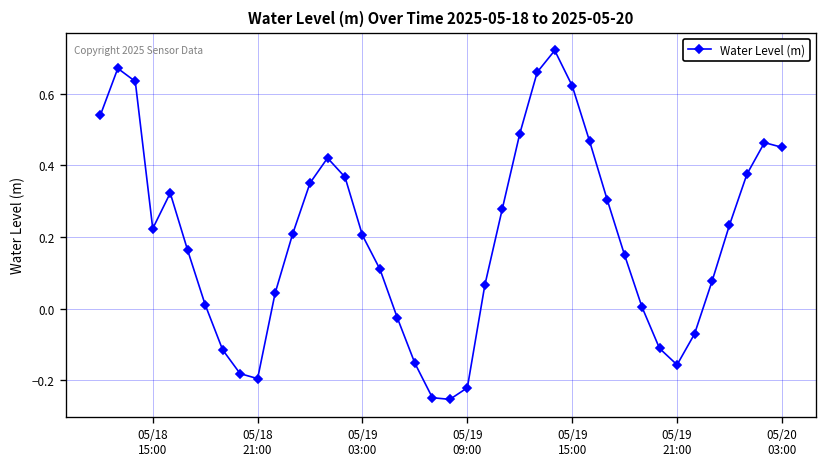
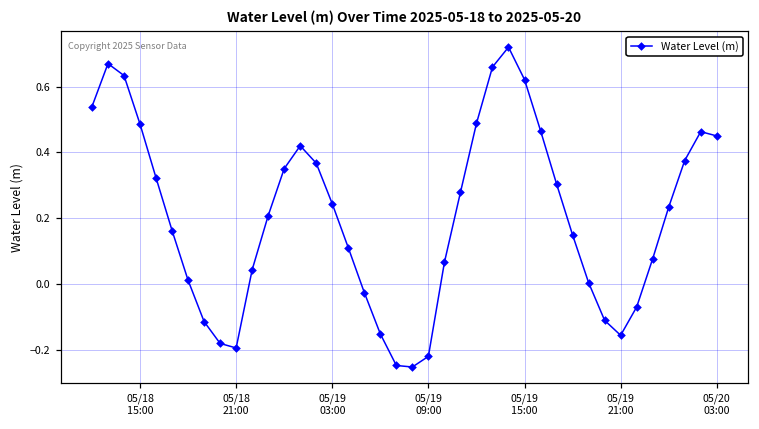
  {
-   "05/18 15:00": 0.22,
+   "05/18 15:00": 0.49,
    "05/18 21:00": -0.20,
-   "05/19 03:00": 0.20,
+   "05/19 03:00": 0.24,
    "05/19 09:00": -0.22,
    "05/19 15:00": 0.62,
    "05/19 21:00": -0.16,
    "05/20 03:00": 0.45
  }
